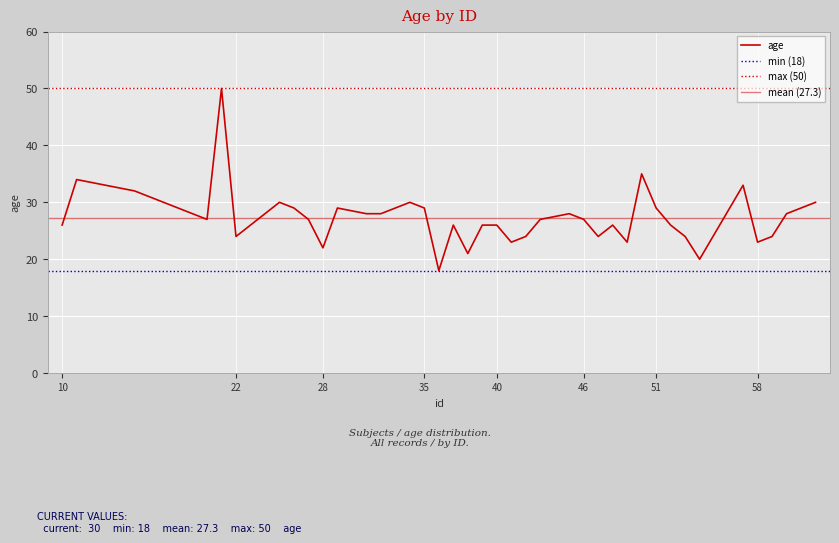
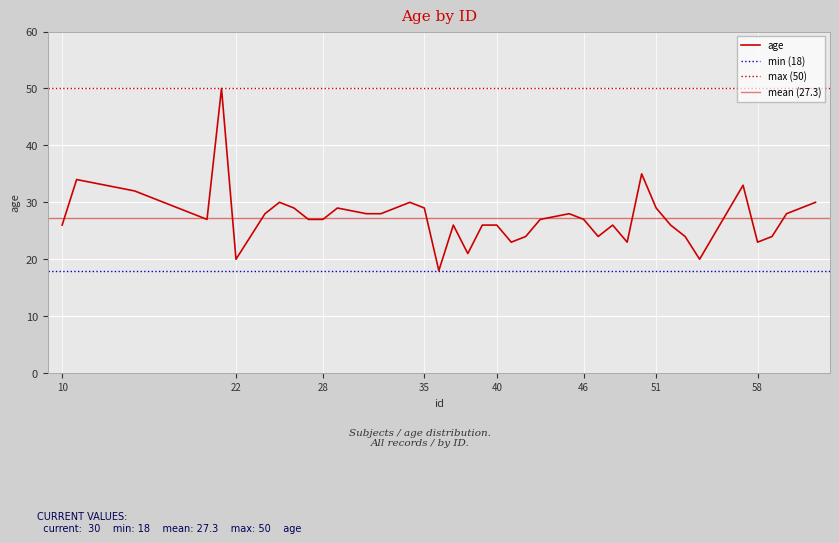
  {
    "10": 26,
-   "22": 24,
-   "28": 22,
+   "22": 20,
+   "28": 27,
    "35": 29,
    "40": 26,
    "46": 27,
    "51": 29,
    "58": 23
  }
